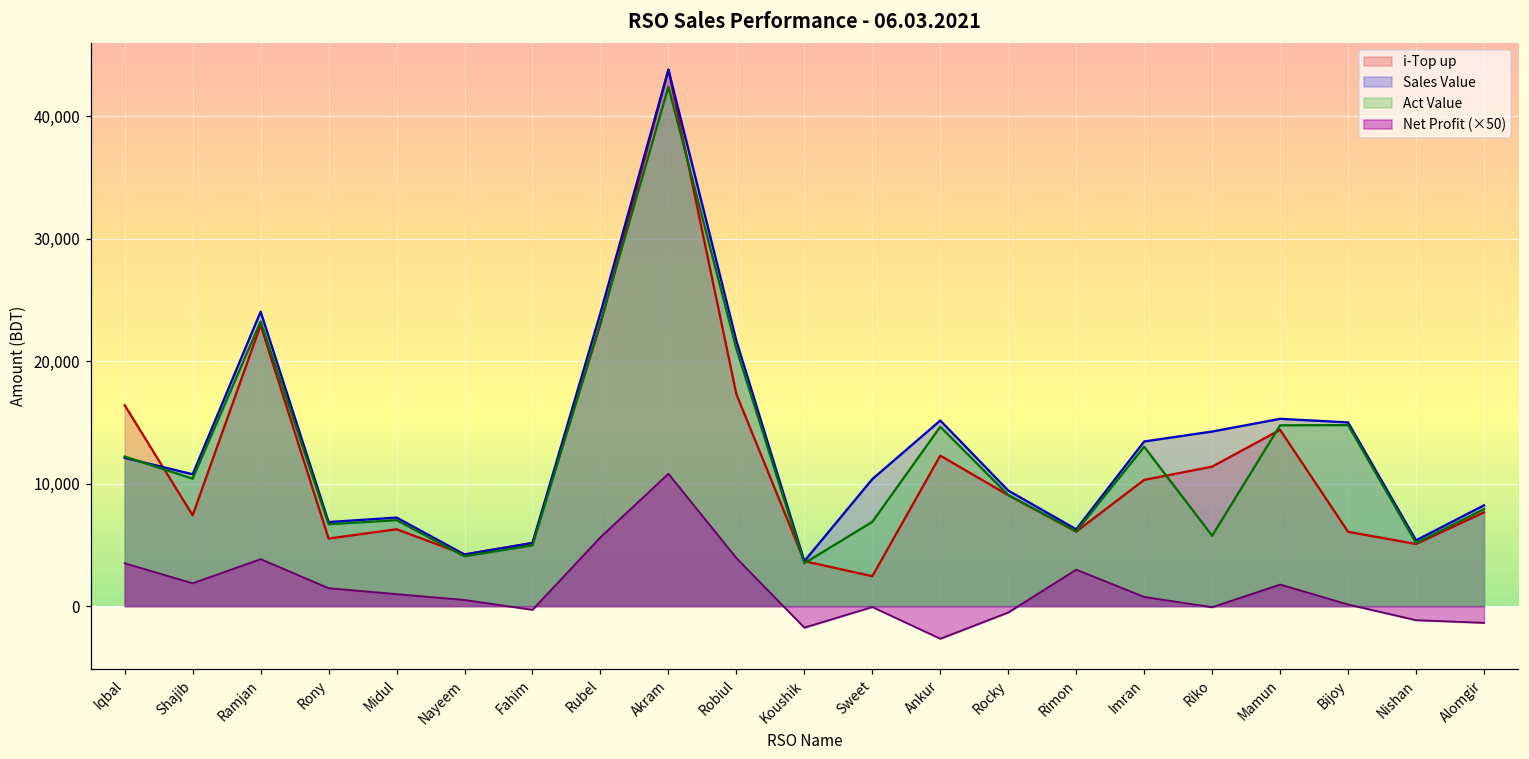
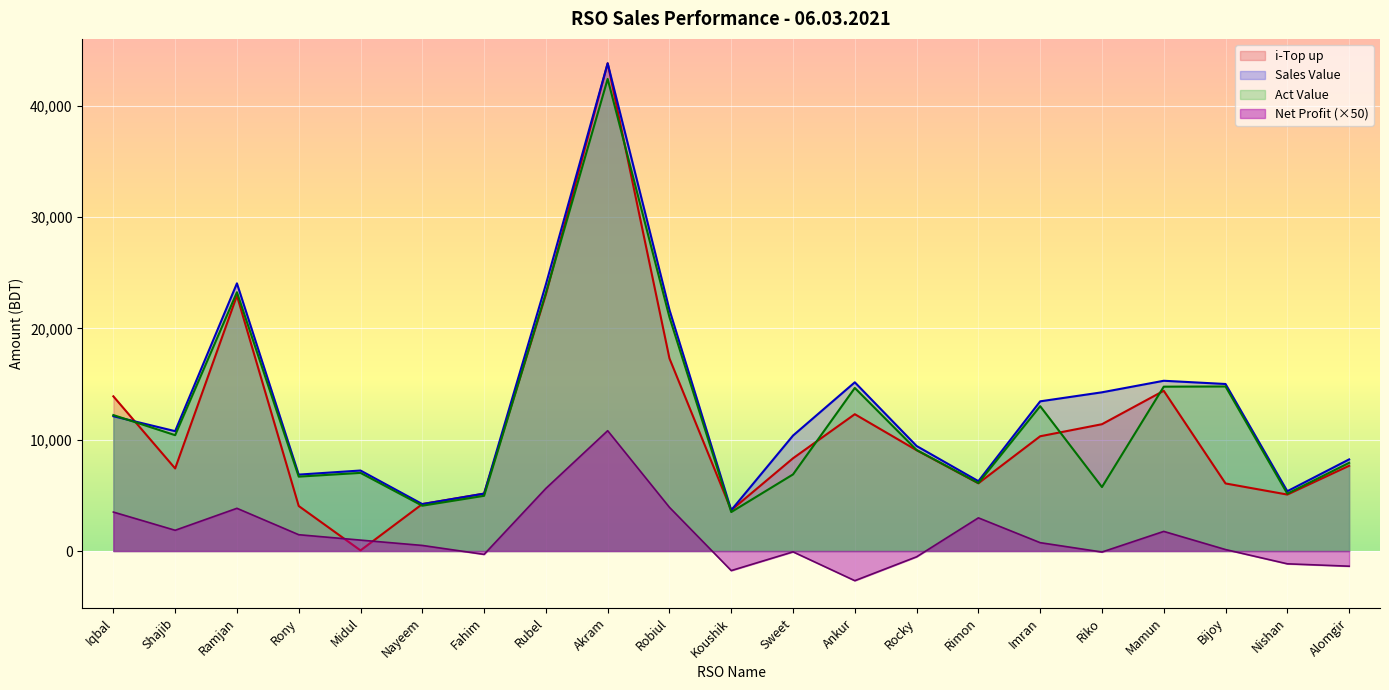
  {
    "i-Top up": {
-     "Iqbal": "16,400",
+     "Iqbal": "13,900",
      "Shajib": "7,400",
      "Ramjan": "22,900",
-     "Rony": "5,500",
-     "Midul": "6,300",
+     "Rony": "4,000",
+     "Midul": "100",
      "Robiul": "17,300",
-     "Sweet": "2,400",
+     "Sweet": "8,300",
      "Ankur": "12,300",
      "Imran": "10,300",
      "Riko": "11,400",
      "Mamun": "14,400",
      "Bijoy": "6,100",
      "Alomgir": "7,700"
    },
    "Sales Value": {
      "Shajib": "10,800",
      "Ramjan": "24,000",
      "Rubel": "23,900",
      "Robiul": "21,700",
      "Sweet": "10,400",
      "Ankur": "15,200",
      "Rocky": "9,400",
      "Imran": "13,400",
      "Riko": "14,300",
      "Mamun": "15,300",
      "Alomgir": "8,200"
    },
    "Act Value": {
      "Shajib": "10,400",
      "Ramjan": "23,200",
      "Akram": "42,400",
      "Robiul": "21,000",
      "Sweet": "6,900",
      "Ankur": "14,600",
      "Imran": "13,000",
      "Riko": "5,700",
      "Mamun": "14,800",
      "Alomgir": "7,900"
    }
  }
